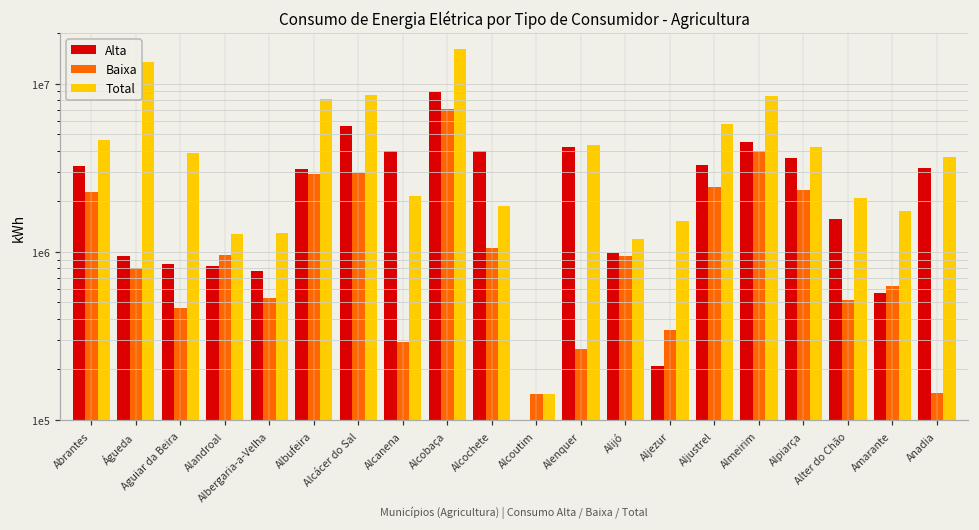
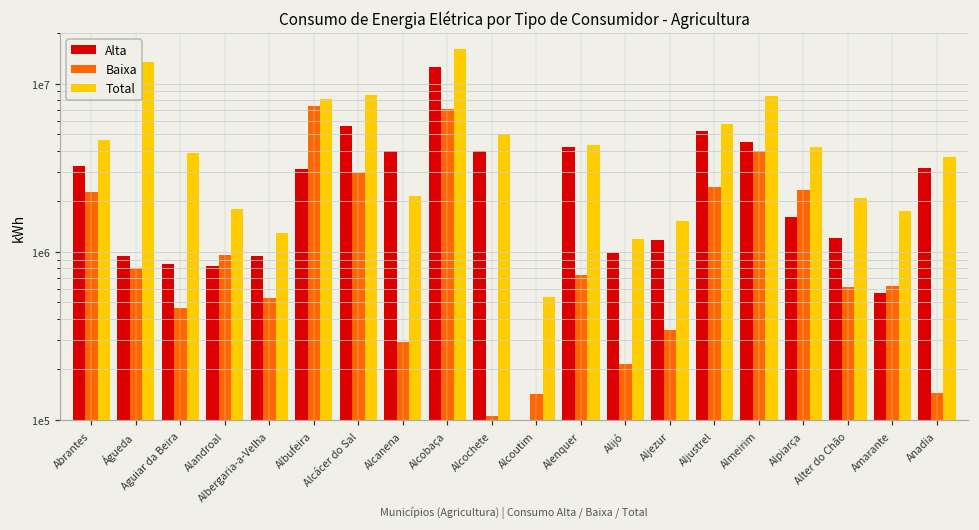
  {
    "Alta": {
      "Abrantes": 3300000,
      "Águeda": 900000,
      "Aguiar da Beira": 800000,
      "Alandroal": 800000,
-     "Albergaria-a-Velha": 800000,
+     "Albergaria-a-Velha": 900000,
      "Albufeira": 3100000,
      "Alcácer do Sal": 5600000,
      "Alcanena": 4000000,
-     "Alcobaça": 9000000,
+     "Alcobaça": 13000000,
      "Alcochete": 4000000,
      "Alenquer": 4200000,
      "Alijó": 1000000,
-     "Aljezur": 210000,
-     "Aljustrel": 3300000,
+     "Aljezur": 1200000,
+     "Aljustrel": 5200000,
      "Almeirim": 4500000,
-     "Alpiarça": 3600000,
-     "Alter do Chão": 1600000,
+     "Alpiarça": 1600000,
+     "Alter do Chão": 1200000,
      "Amarante": 570000,
      "Anadia": 3100000
    },
    "Baixa": {
      "Abrantes": 2300000,
      "Águeda": 800000,
      "Aguiar da Beira": 460000,
      "Alandroal": 1000000,
      "Albergaria-a-Velha": 530000,
-     "Albufeira": 2900000,
+     "Albufeira": 7000000,
      "Alcácer do Sal": 2900000,
      "Alcanena": 290000,
      "Alcobaça": 7000000,
-     "Alcochete": 1100000,
+     "Alcochete": 110000,
      "Alcoutim": 140000,
-     "Alenquer": 270000,
-     "Alijó": 1000000,
+     "Alenquer": 700000,
+     "Alijó": 220000,
      "Aljezur": 340000,
      "Aljustrel": 2400000,
      "Almeirim": 4000000,
      "Alpiarça": 2300000,
-     "Alter do Chão": 520000,
+     "Alter do Chão": 620000,
      "Amarante": 630000,
      "Anadia": 140000
    },
    "Total": {
      "Abrantes": 4600000,
      "Águeda": 13000000,
      "Aguiar da Beira": 3900000,
-     "Alandroal": 1300000,
+     "Alandroal": 1800000,
      "Albergaria-a-Velha": 1300000,
      "Albufeira": 8000000,
      "Alcácer do Sal": 9000000,
      "Alcanena": 2100000,
      "Alcobaça": 16000000,
-     "Alcochete": 1900000,
-     "Alcoutim": 140000,
+     "Alcochete": 5000000,
+     "Alcoutim": 540000,
      "Alenquer": 4300000,
      "Alijó": 1200000,
      "Aljezur": 1500000,
      "Aljustrel": 5700000,
      "Almeirim": 8000000,
      "Alpiarça": 4200000,
      "Alter do Chão": 2100000,
      "Amarante": 1700000,
      "Anadia": 3700000
    }
  }
